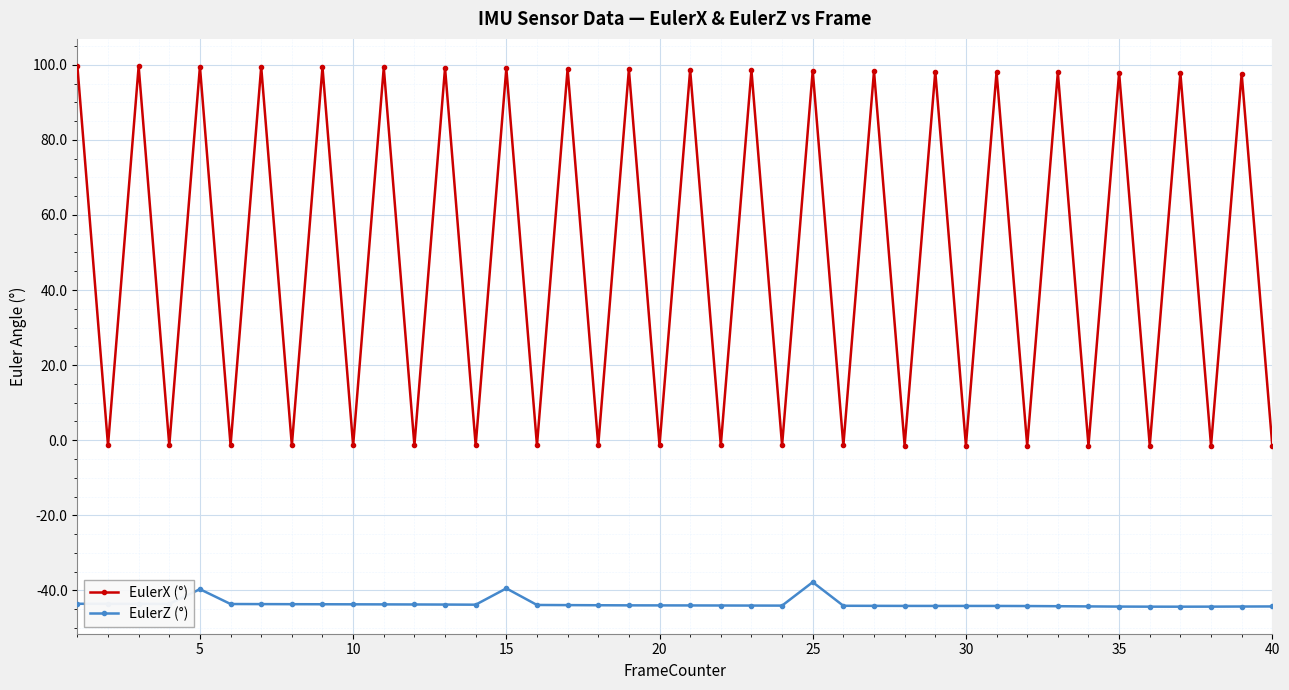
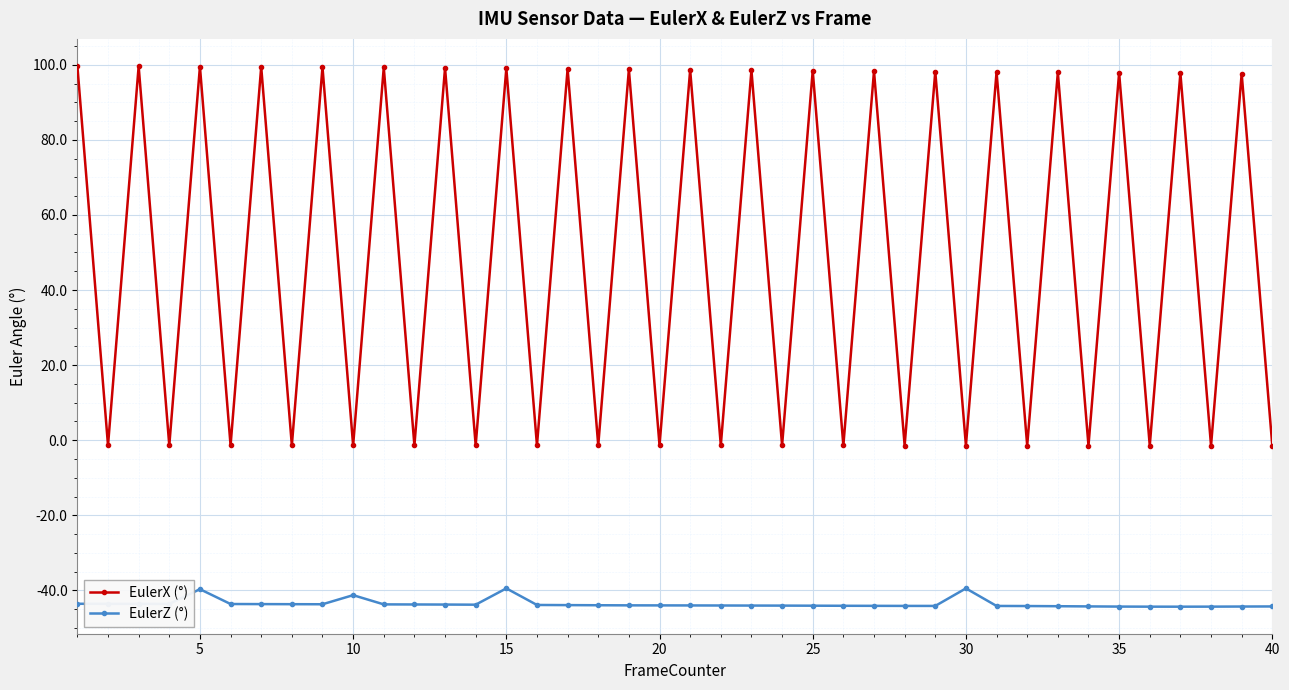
  {
    "EulerX (°)": {
      "5": 100,
      "10": -1,
      "15": 99,
      "20": -1,
      "25": 98,
      "30": -1,
      "35": 98,
      "40": -1
    },
    "EulerZ (°)": {
      "5": -40,
-     "10": -44,
+     "10": -41,
      "15": -39,
      "20": -44,
-     "25": -38,
-     "30": -44,
+     "25": -44,
+     "30": -39,
      "35": -44,
      "40": -44
    }
  }
